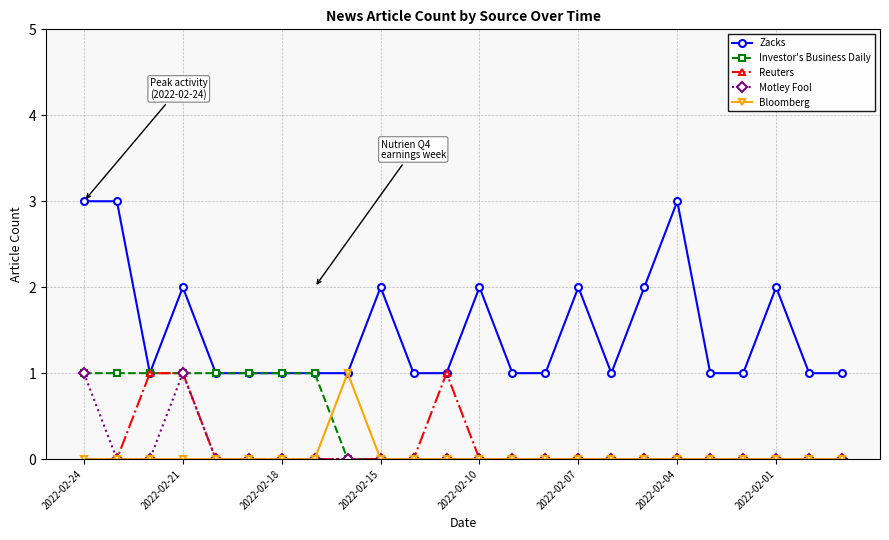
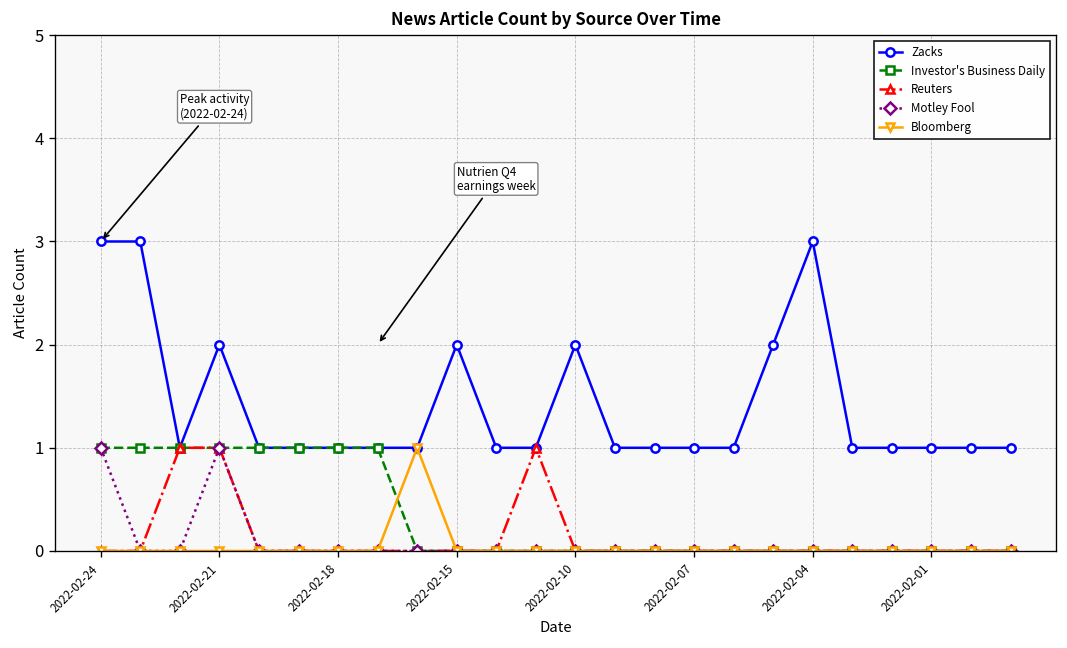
  {
    "Zacks": {
      "2022-02-24": 3,
      "2022-02-21": 2,
      "2022-02-15": 2,
      "2022-02-10": 2,
-     "2022-02-07": 2,
+     "2022-02-07": 1,
      "2022-02-04": 3,
-     "2022-02-01": 2
+     "2022-02-01": 1
    },
    "Bloomberg": {
      "2022-02-21": 0
    }
  }
